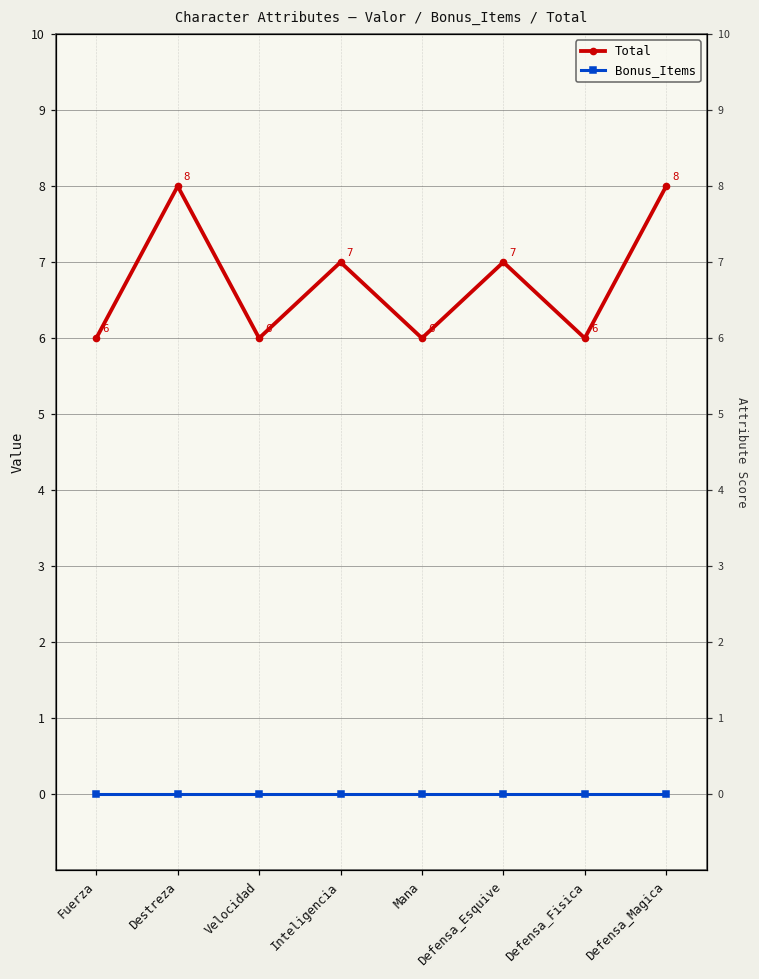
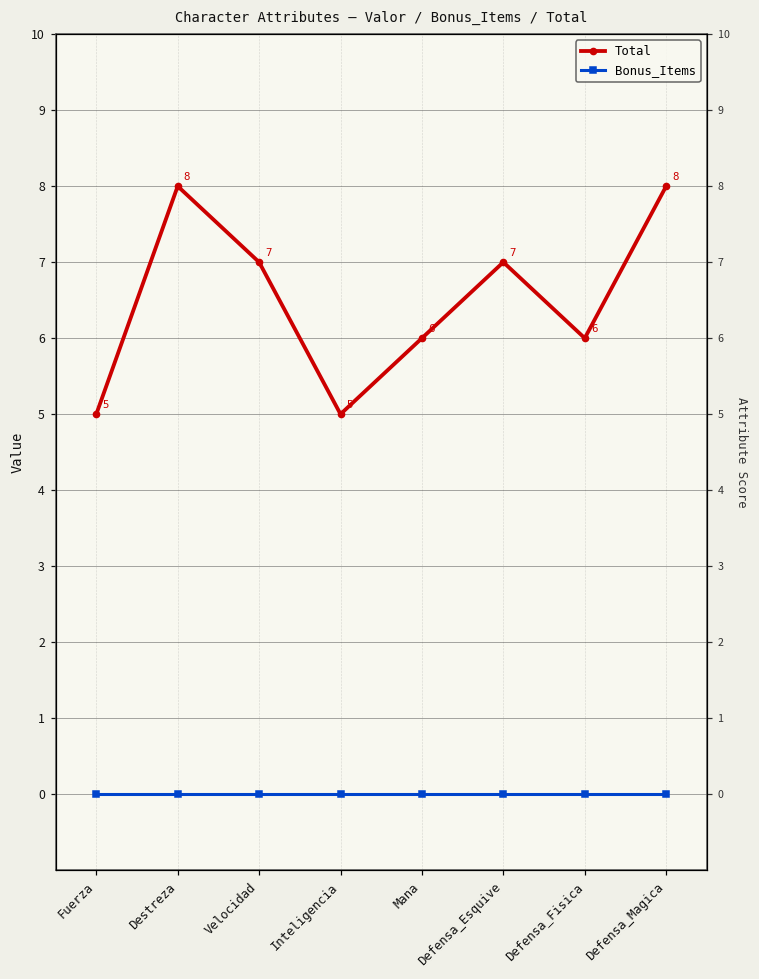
  {
    "Total": {
-     "Fuerza": 6,
+     "Fuerza": 5,
      "Destreza": 8,
-     "Velocidad": 6,
-     "Inteligencia": 7,
+     "Velocidad": 7,
+     "Inteligencia": 5,
      "Mana": 6,
      "Defensa_Esquive": 7,
      "Defensa_Fisica": 6,
      "Defensa_Magica": 8
    },
    "Bonus_Items": {
      "Fuerza": 0.0,
      "Destreza": 0.0,
      "Velocidad": 0.0,
      "Inteligencia": 0.0,
      "Mana": 0.0,
      "Defensa_Esquive": 0.0,
      "Defensa_Fisica": 0.0,
      "Defensa_Magica": 0.0
    }
  }
